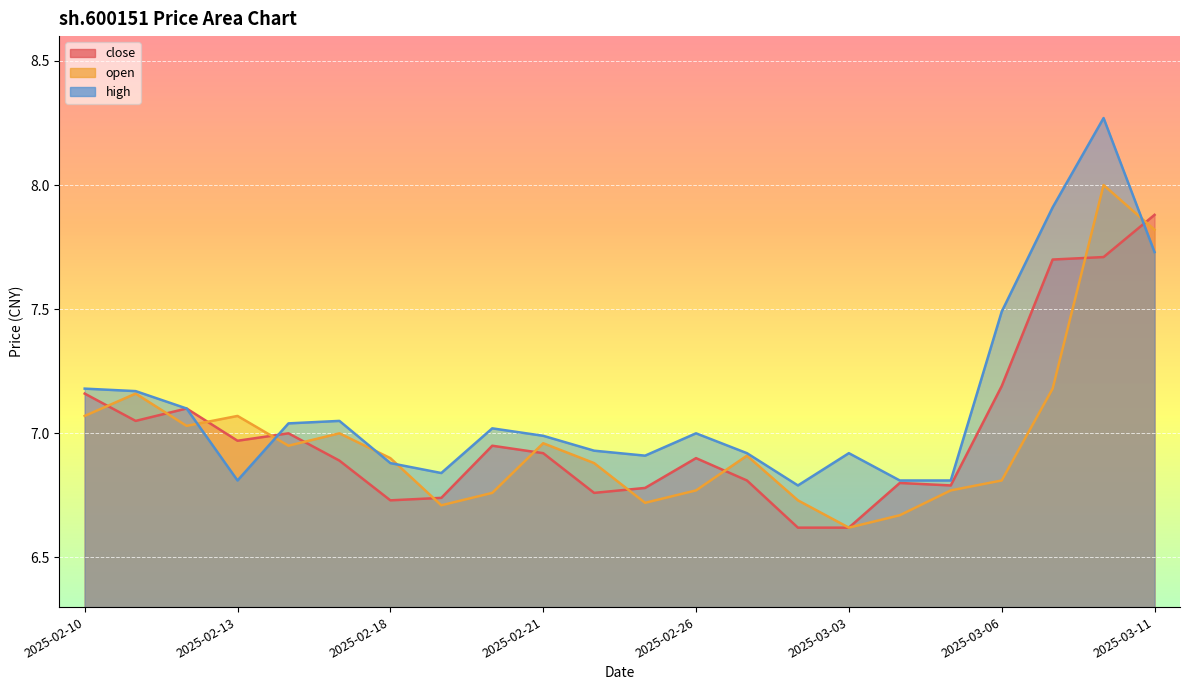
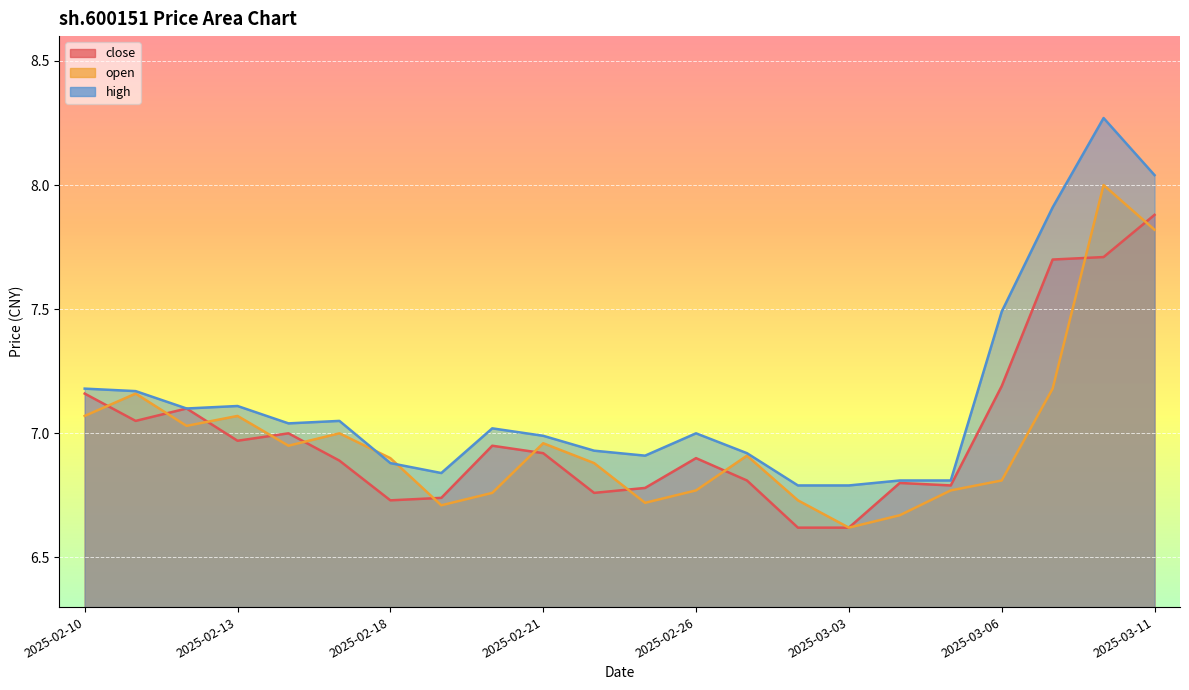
  {
    "high": {
      "2025-02-10": 7.18,
-     "2025-02-13": 6.81,
+     "2025-02-13": 7.11,
      "2025-02-18": 6.88,
      "2025-02-21": 6.99,
      "2025-02-26": 7.00,
-     "2025-03-03": 6.92,
+     "2025-03-03": 6.79,
      "2025-03-06": 7.49,
-     "2025-03-11": 7.73
+     "2025-03-11": 8.04
    }
  }
